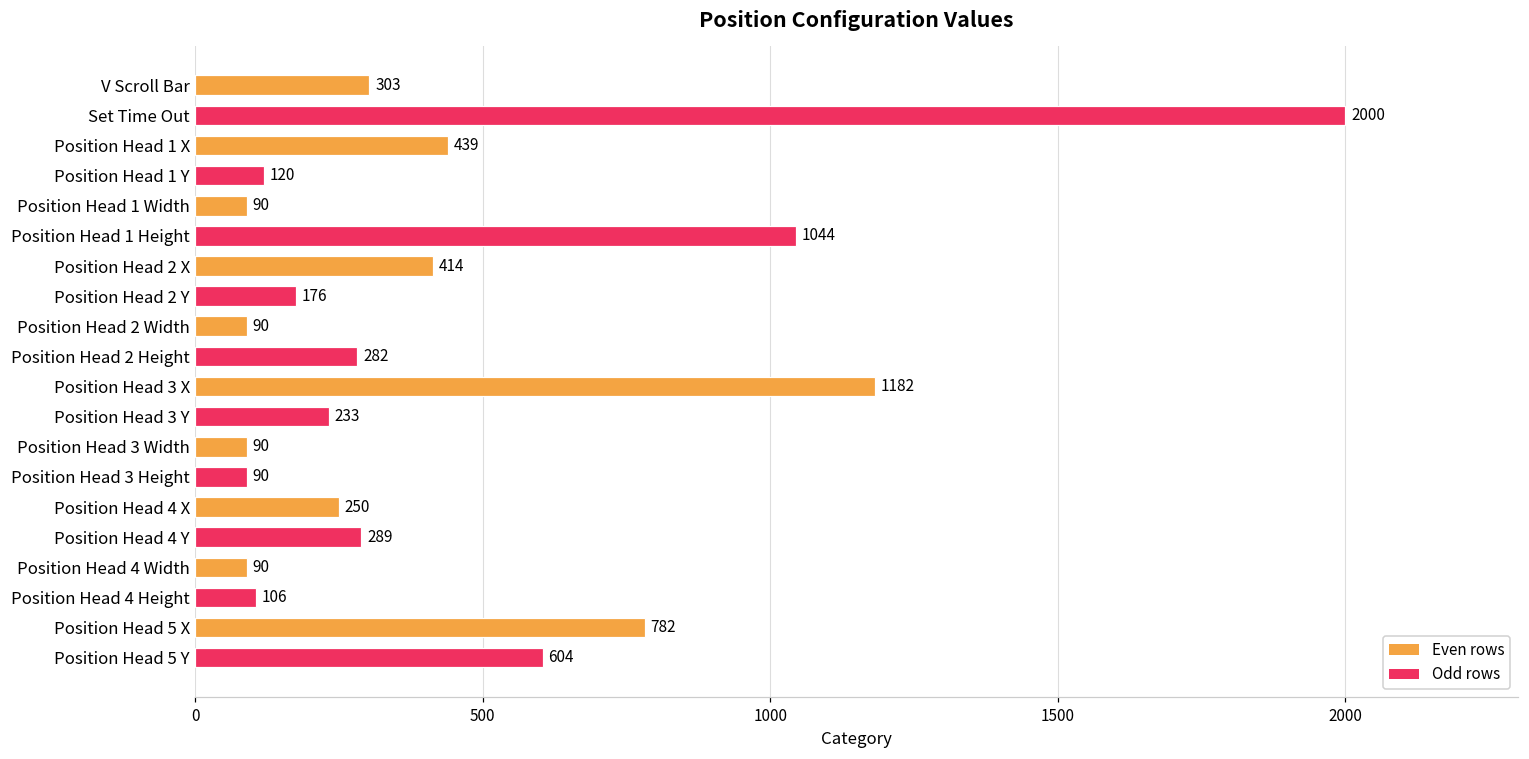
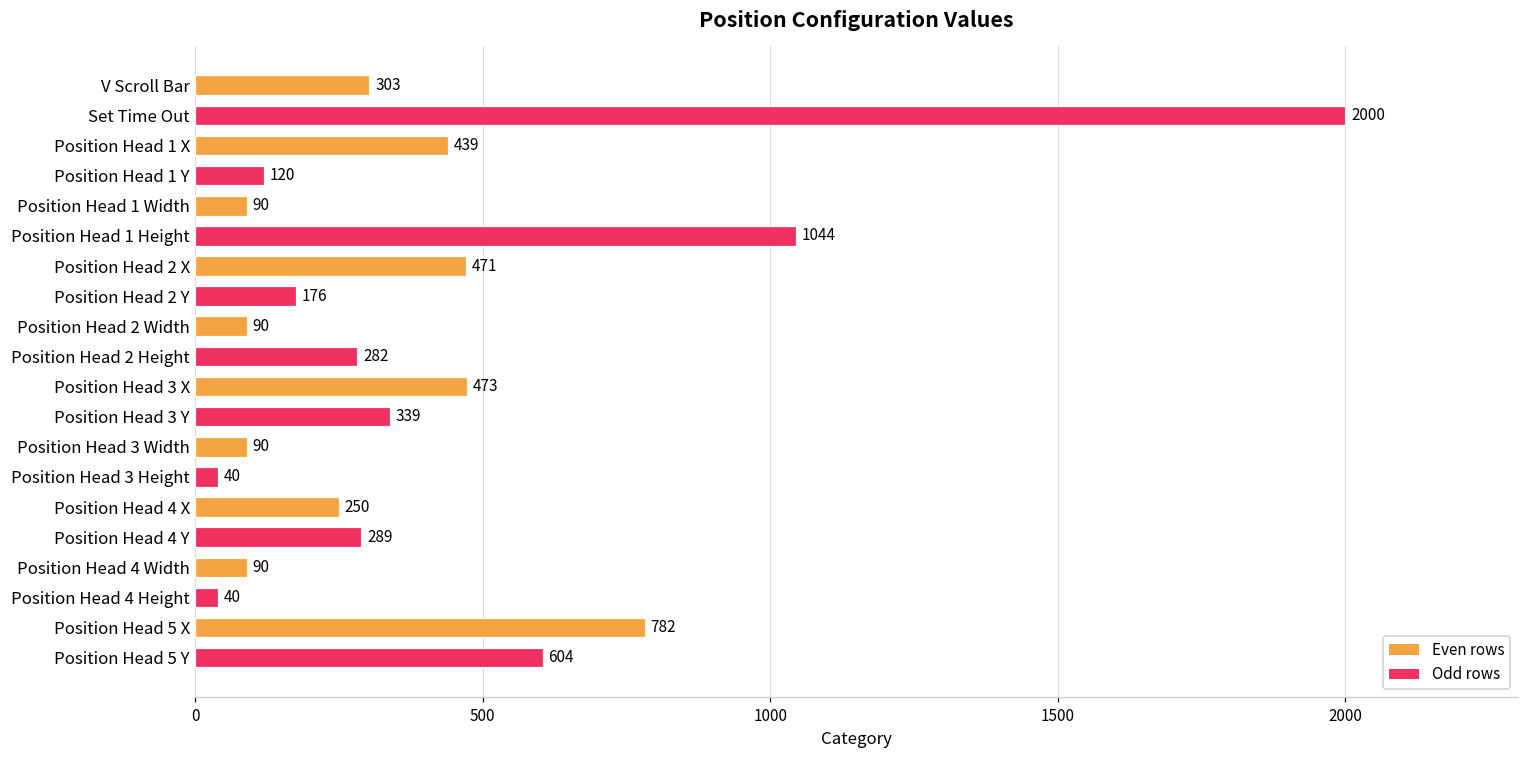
  {
    "V Scroll Bar": 303,
    "Set Time Out": 2000,
    "Position Head 1 X": 439,
    "Position Head 1 Y": 120,
    "Position Head 1 Width": 90,
    "Position Head 1 Height": 1044,
-   "Position Head 2 X": 414,
+   "Position Head 2 X": 471,
    "Position Head 2 Y": 176,
    "Position Head 2 Width": 90,
    "Position Head 2 Height": 282,
-   "Position Head 3 X": 1182,
-   "Position Head 3 Y": 233,
+   "Position Head 3 X": 473,
+   "Position Head 3 Y": 339,
    "Position Head 3 Width": 90,
-   "Position Head 3 Height": 90,
+   "Position Head 3 Height": 40,
    "Position Head 4 X": 250,
    "Position Head 4 Y": 289,
    "Position Head 4 Width": 90,
-   "Position Head 4 Height": 106,
+   "Position Head 4 Height": 40,
    "Position Head 5 X": 782,
    "Position Head 5 Y": 604
  }
